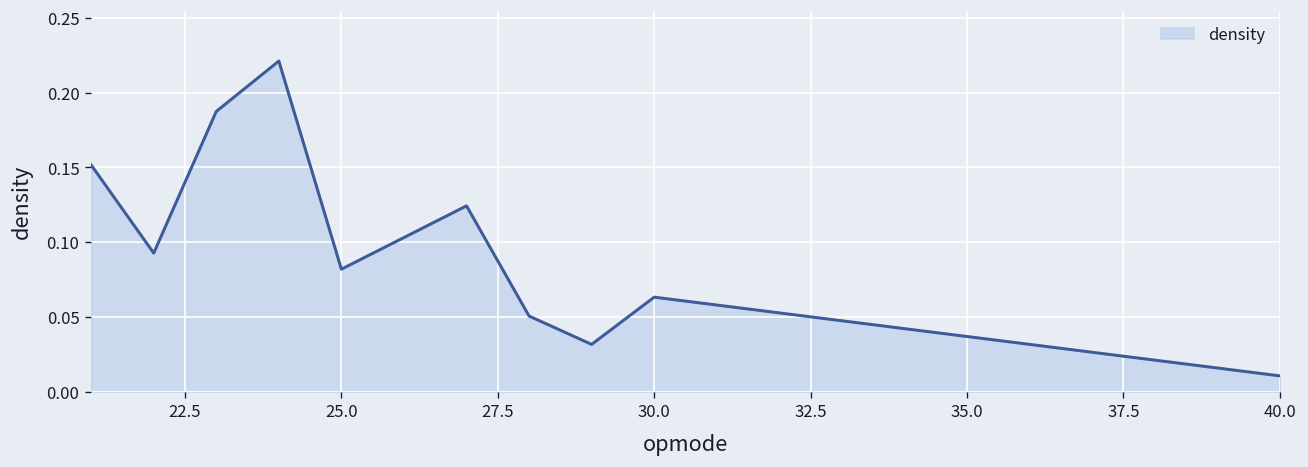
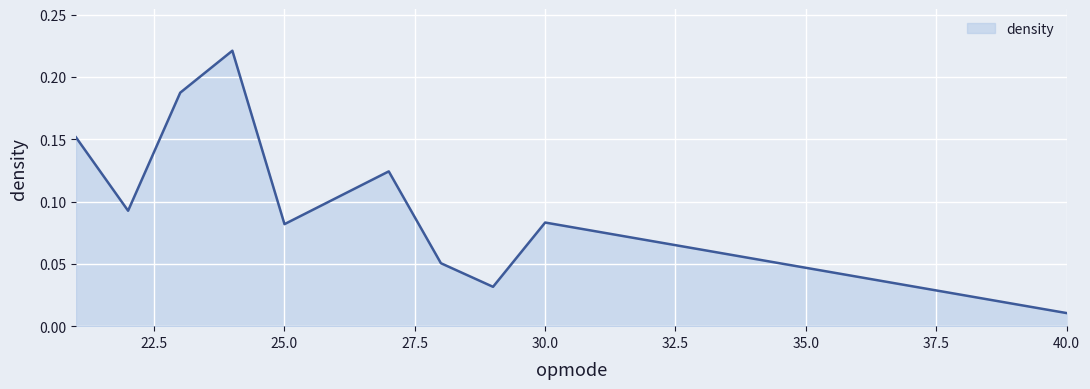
  {
    "25.0": 0.082,
-   "30.0": 0.063,
+   "30.0": 0.083,
    "40.0": 0.011
  }
